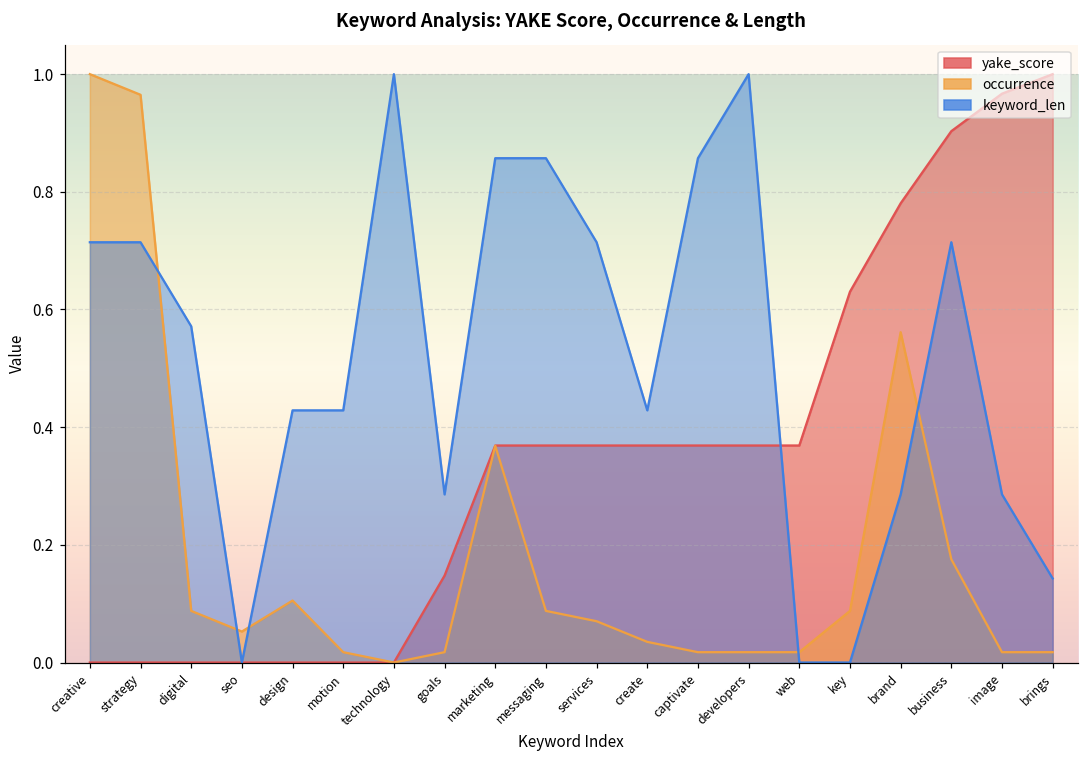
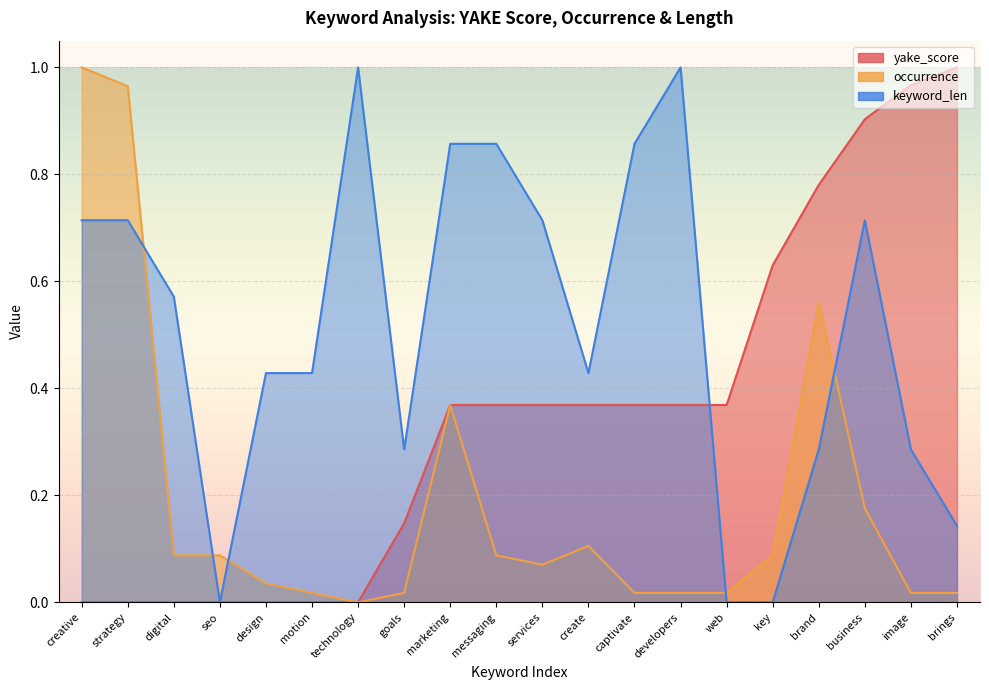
  {
    "yake_score": {
      "creative": 0.00,
      "strategy": 0.00,
      "digital": 0.00,
      "design": 0.00,
      "motion": 0.00,
      "goals": 0.15,
      "messaging": 0.37,
      "services": 0.37,
      "create": 0.37,
      "captivate": 0.37,
      "developers": 0.37,
      "web": 0.37,
      "key": 0.63,
      "brand": 0.78,
      "business": 0.90
    },
    "occurrence": {
      "creative": 1.00,
      "strategy": 0.96,
      "digital": 0.09,
-     "seo": 0.05,
-     "design": 0.11,
+     "seo": 0.09,
+     "design": 0.04,
      "motion": 0.02,
      "goals": 0.02,
      "messaging": 0.09,
      "services": 0.07,
-     "create": 0.04,
+     "create": 0.11,
      "captivate": 0.02,
      "developers": 0.02,
      "web": 0.02,
      "key": 0.09,
      "brand": 0.56,
      "business": 0.18,
      "image": 0.02,
      "brings": 0.02
    },
    "keyword_len": {
      "creative": 0.71,
      "strategy": 0.71,
      "digital": 0.57,
      "design": 0.43,
      "motion": 0.43,
      "technology": 1.00,
      "goals": 0.29,
      "marketing": 0.86,
      "messaging": 0.86,
      "services": 0.71,
      "create": 0.43,
      "captivate": 0.86,
      "developers": 1.00,
      "web": 0.00,
      "key": 0.00,
      "brand": 0.29,
      "business": 0.71,
      "image": 0.29,
      "brings": 0.14
    }
  }
